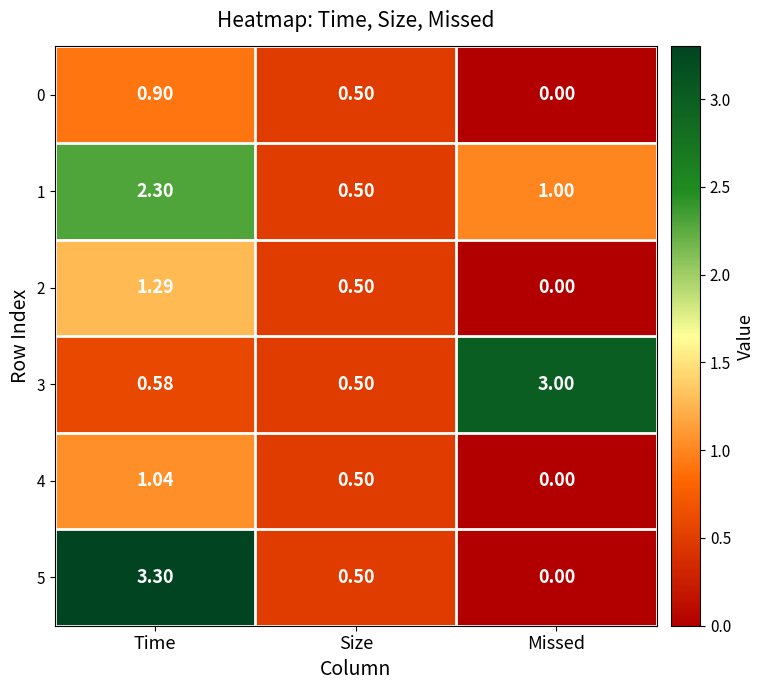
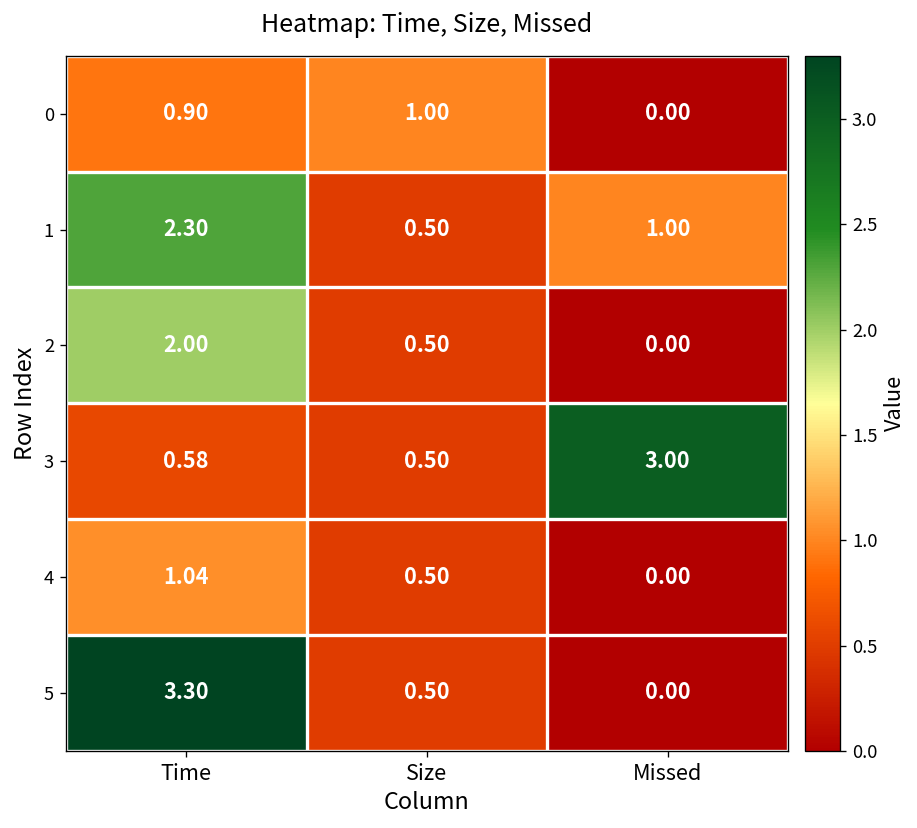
  {
    "0": {
      "Time": 0.90,
-     "Size": 0.50,
+     "Size": 1.00,
      "Missed": 0.00
    },
    "1": {
      "Time": 2.30,
      "Size": 0.50,
      "Missed": 1.00
    },
    "2": {
-     "Time": 1.29,
+     "Time": 2.00,
      "Size": 0.50,
      "Missed": 0.00
    },
    "3": {
      "Time": 0.58,
      "Size": 0.50,
      "Missed": 3.00
    },
    "4": {
      "Time": 1.04,
      "Size": 0.50,
      "Missed": 0.00
    },
    "5": {
      "Time": 3.30,
      "Size": 0.50,
      "Missed": 0.00
    }
  }
